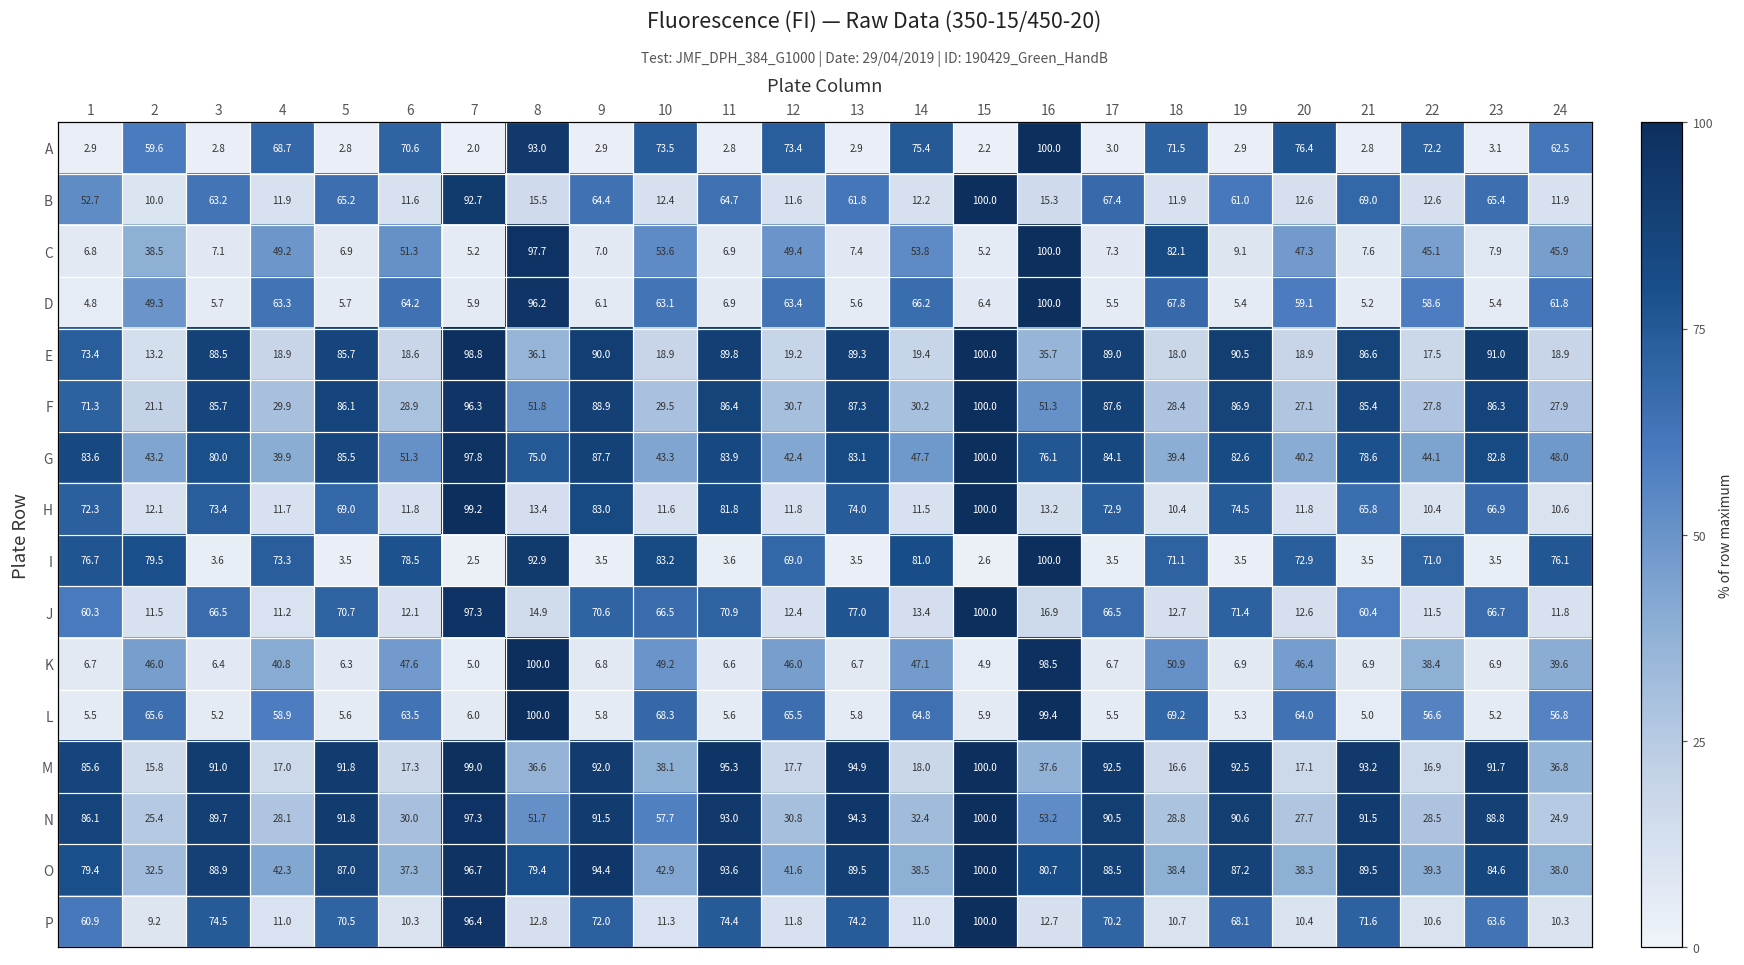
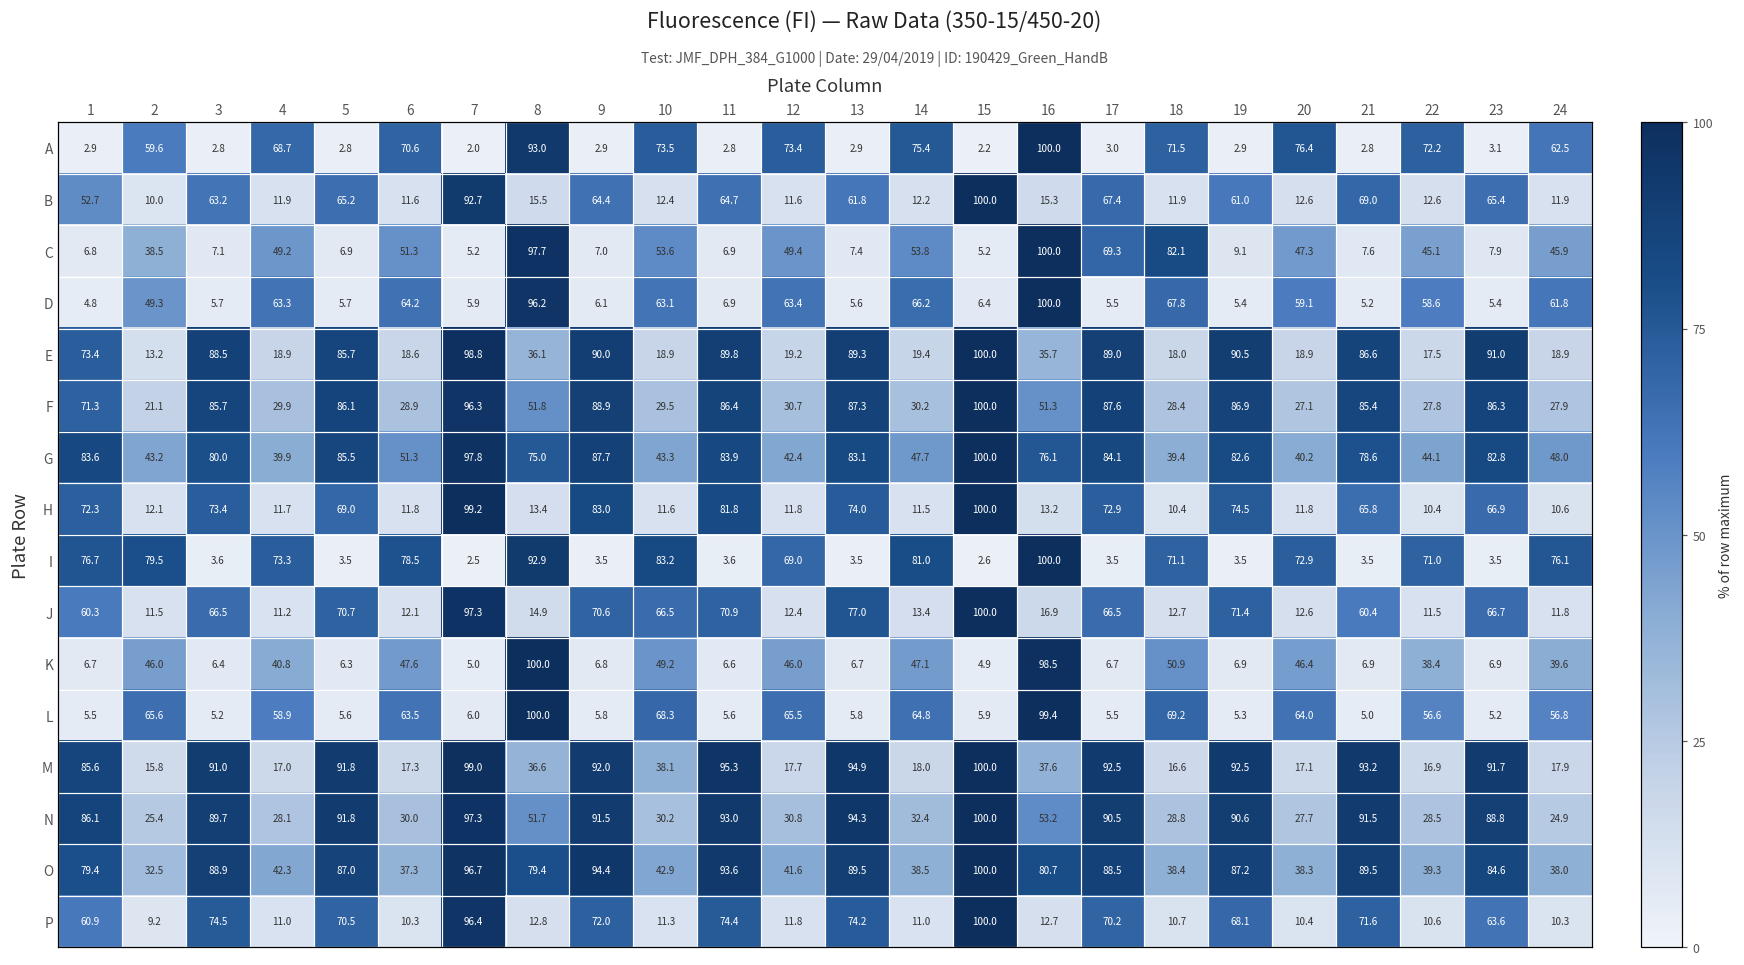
  {
    "C": {
      "1": 6.8,
      "2": 38.5,
      "3": 7.1,
      "4": 49.2,
      "5": 6.9,
      "6": 51.3,
      "7": 5.2,
      "8": 97.7,
      "9": 7.0,
      "10": 53.6,
      "11": 6.9,
      "12": 49.4,
      "13": 7.4,
      "14": 53.8,
      "15": 5.2,
      "16": 100.0,
-     "17": 7.3,
+     "17": 69.3,
      "18": 82.1,
      "19": 9.1,
      "20": 47.3,
      "21": 7.6,
      "22": 45.1,
      "23": 7.9,
      "24": 45.9
    },
    "M": {
      "1": 85.6,
      "2": 15.8,
      "3": 91.0,
      "4": 17.0,
      "5": 91.8,
      "6": 17.3,
      "7": 99.0,
      "8": 36.6,
      "9": 92.0,
      "10": 38.1,
      "11": 95.3,
      "12": 17.7,
      "13": 94.9,
      "14": 18.0,
      "15": 100.0,
      "16": 37.6,
      "17": 92.5,
      "18": 16.6,
      "19": 92.5,
      "20": 17.1,
      "21": 93.2,
      "22": 16.9,
      "23": 91.7,
-     "24": 36.8
+     "24": 17.9
    },
    "N": {
      "1": 86.1,
      "2": 25.4,
      "3": 89.7,
      "4": 28.1,
      "5": 91.8,
      "6": 30.0,
      "7": 97.3,
      "8": 51.7,
      "9": 91.5,
-     "10": 57.7,
+     "10": 30.2,
      "11": 93.0,
      "12": 30.8,
      "13": 94.3,
      "14": 32.4,
      "15": 100.0,
      "16": 53.2,
      "17": 90.5,
      "18": 28.8,
      "19": 90.6,
      "20": 27.7,
      "21": 91.5,
      "22": 28.5,
      "23": 88.8,
      "24": 24.9
    }
  }
